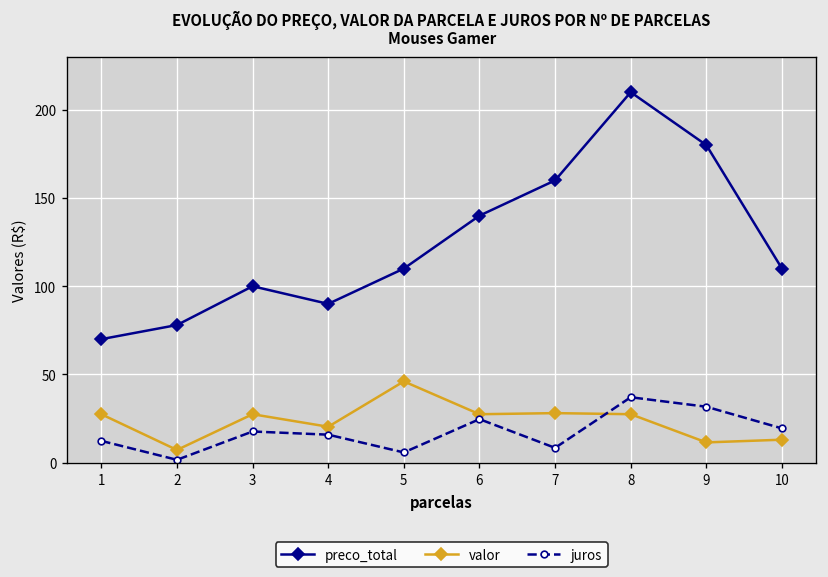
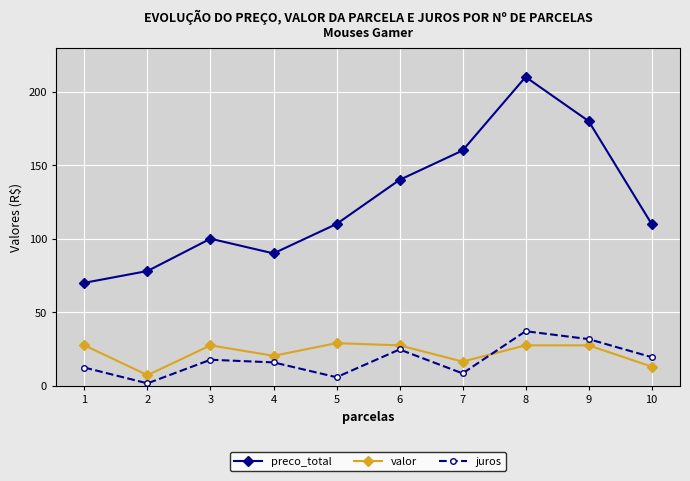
  {
    "valor": {
      "1": 27,
      "2": 7,
      "3": 27,
      "4": 20,
-     "5": 46,
+     "5": 29,
      "6": 27,
-     "7": 28,
+     "7": 16,
      "8": 27,
-     "9": 11,
+     "9": 27,
      "10": 13
    }
  }
